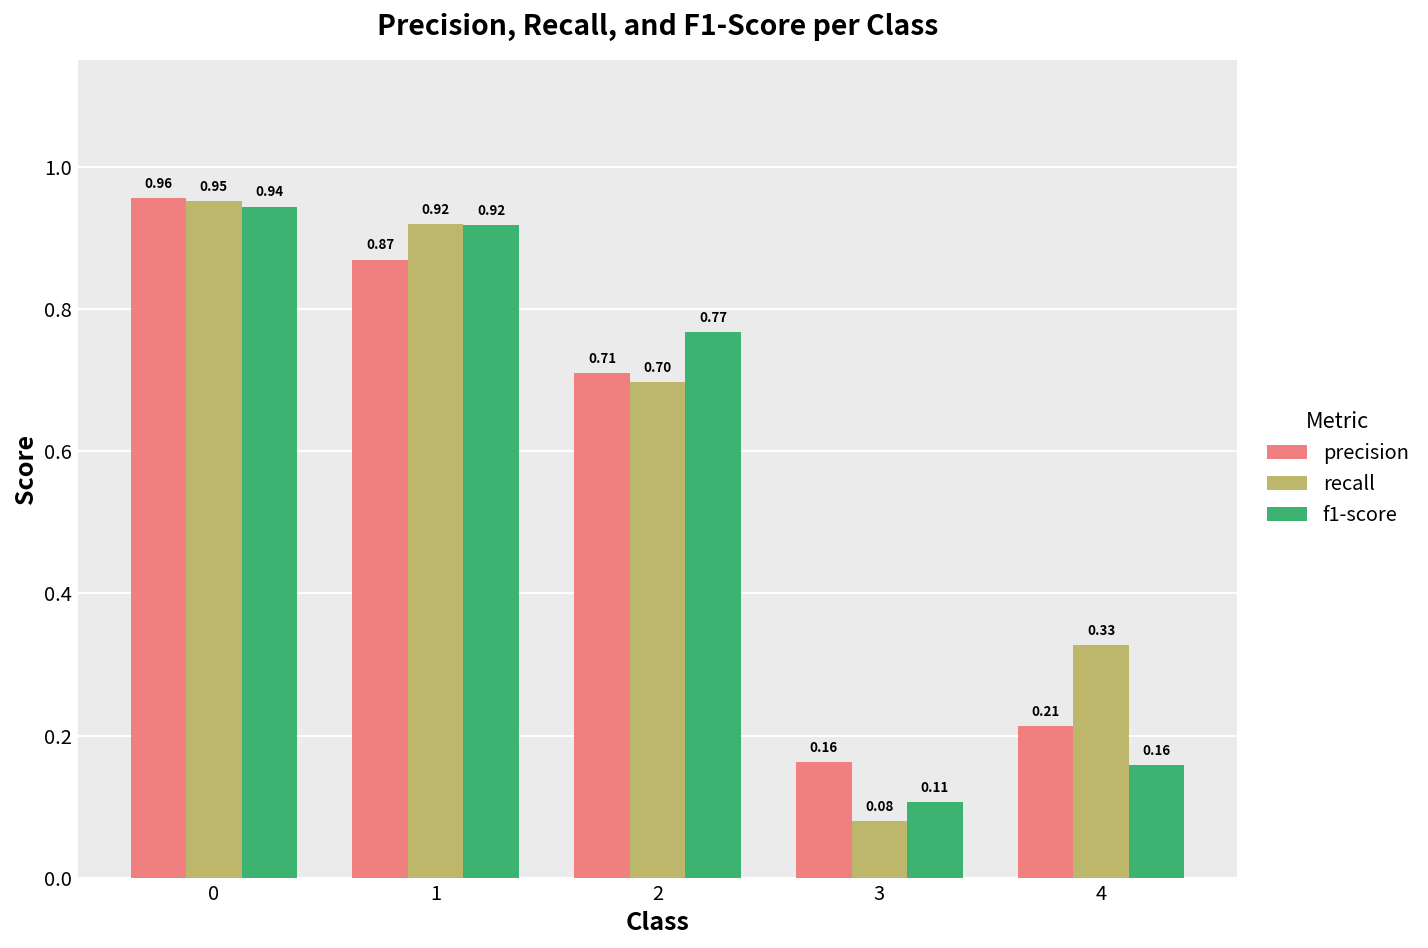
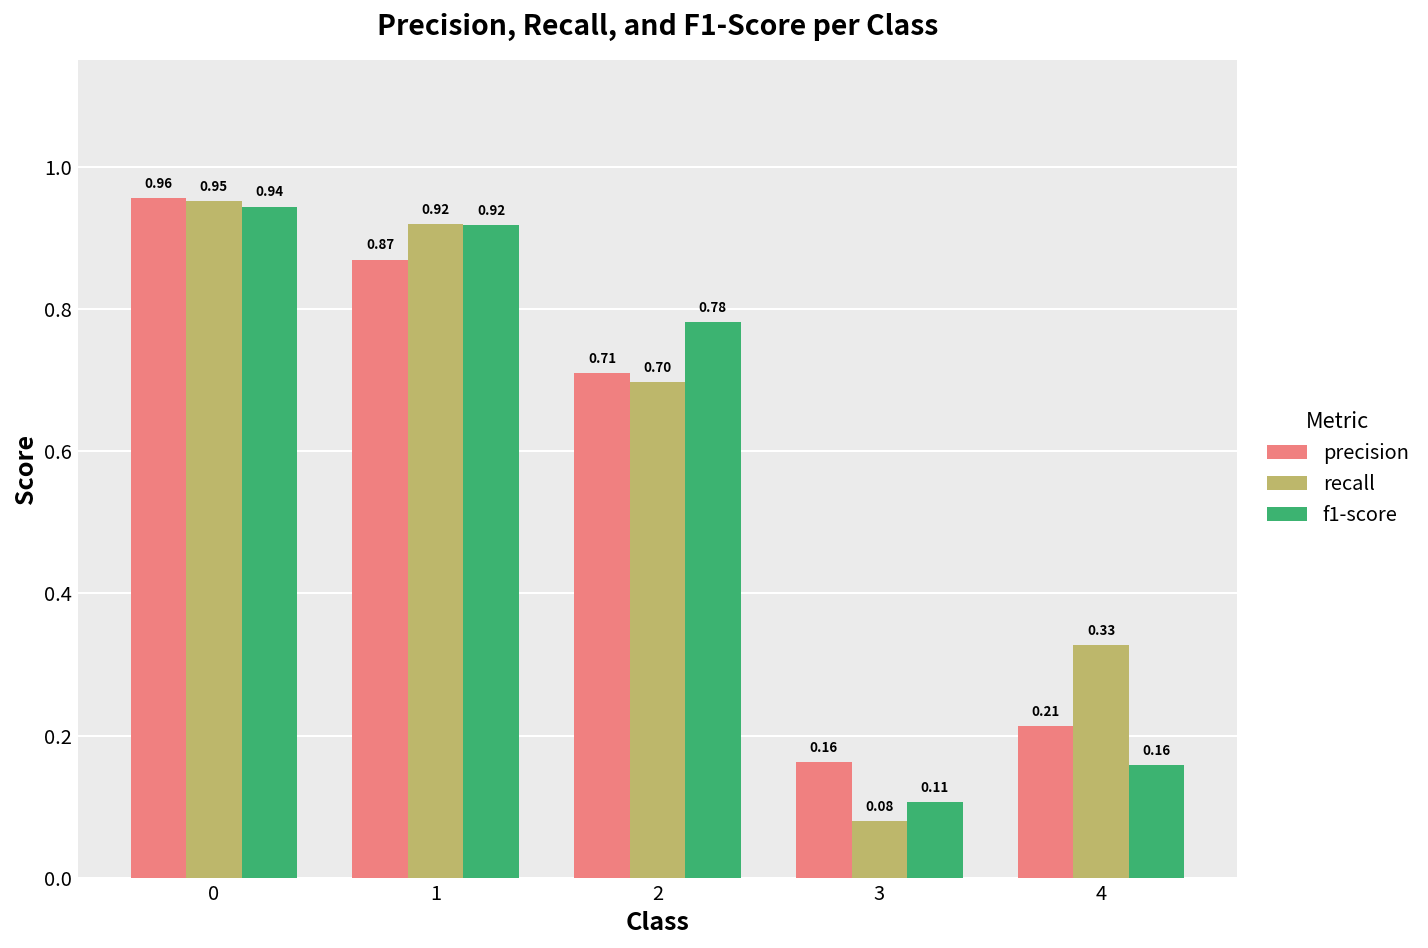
  {
    "precision": {
      "0": 0.96,
      "1": 0.87,
      "2": 0.71,
      "3": 0.16,
      "4": 0.21
    },
    "recall": {
      "0": 0.95,
      "1": 0.92,
      "2": 0.70,
      "3": 0.08,
      "4": 0.33
    },
    "f1-score": {
      "0": 0.94,
      "1": 0.92,
-     "2": 0.77,
+     "2": 0.78,
      "3": 0.11,
      "4": 0.16
    }
  }
